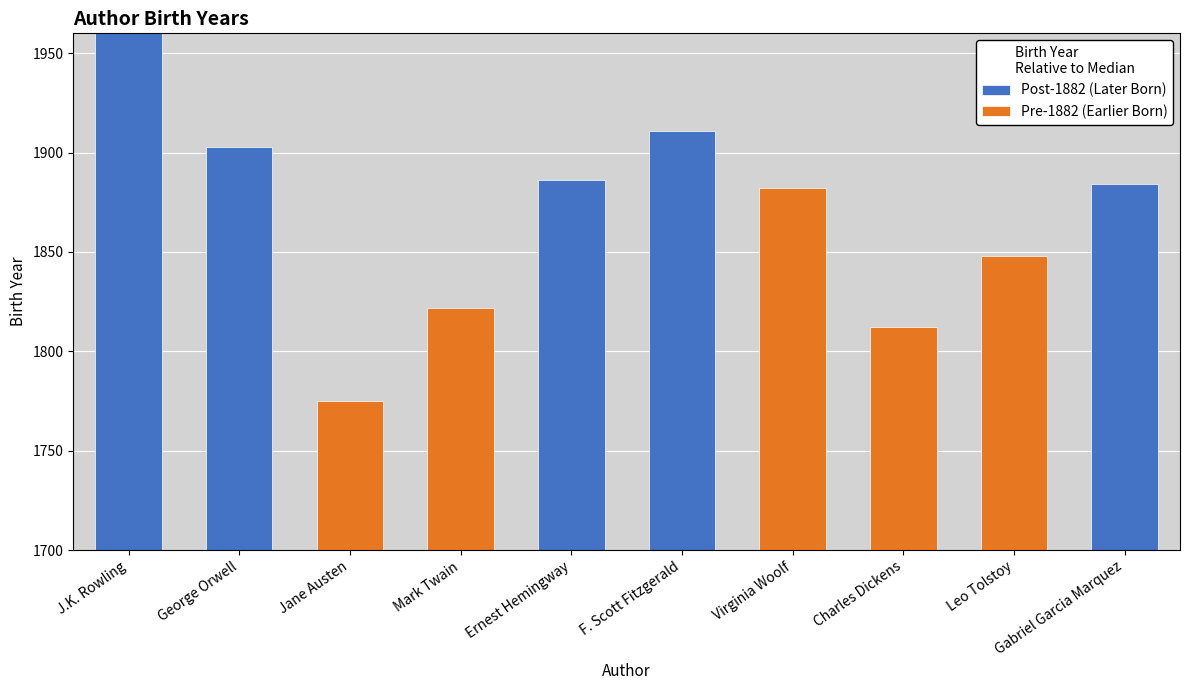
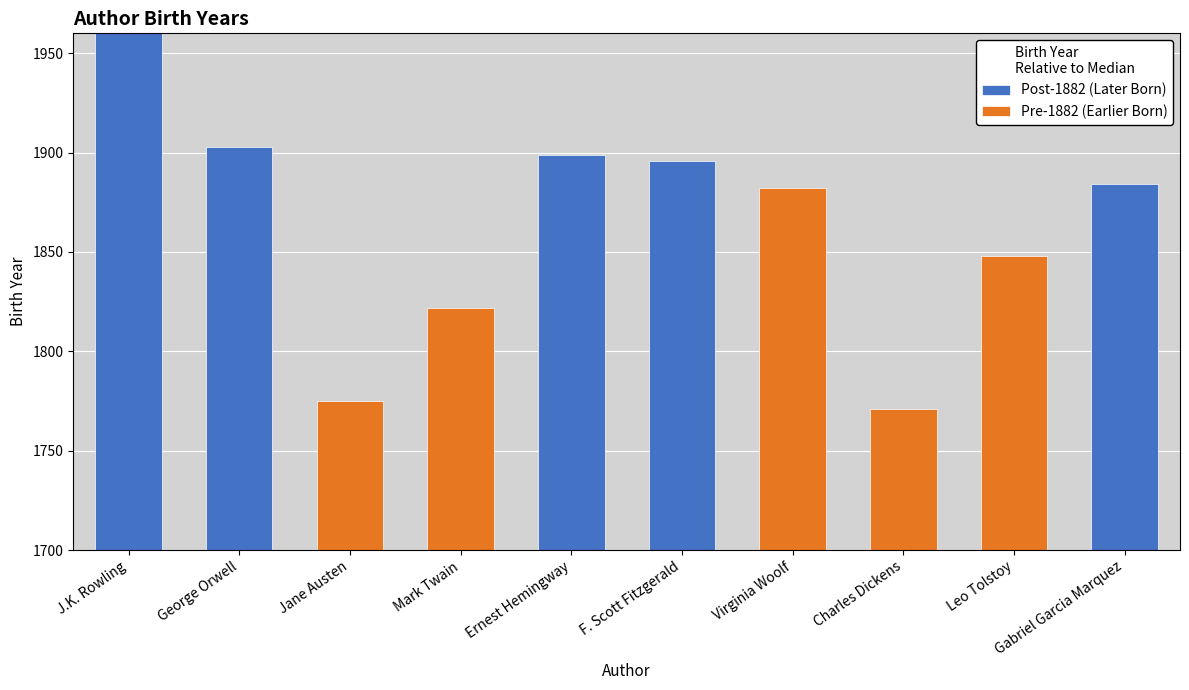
  {
    "Post-1882 (Later Born)": {
      "George Orwell": 1903,
-     "Ernest Hemingway": 1886,
-     "F. Scott Fitzgerald": 1911,
+     "Ernest Hemingway": 1899,
+     "F. Scott Fitzgerald": 1896,
      "Gabriel Garcia Marquez": 1884
    },
    "Pre-1882 (Earlier Born)": {
      "Jane Austen": 1775,
      "Mark Twain": 1822,
      "Virginia Woolf": 1882,
-     "Charles Dickens": 1812,
+     "Charles Dickens": 1771,
      "Leo Tolstoy": 1848
    }
  }
